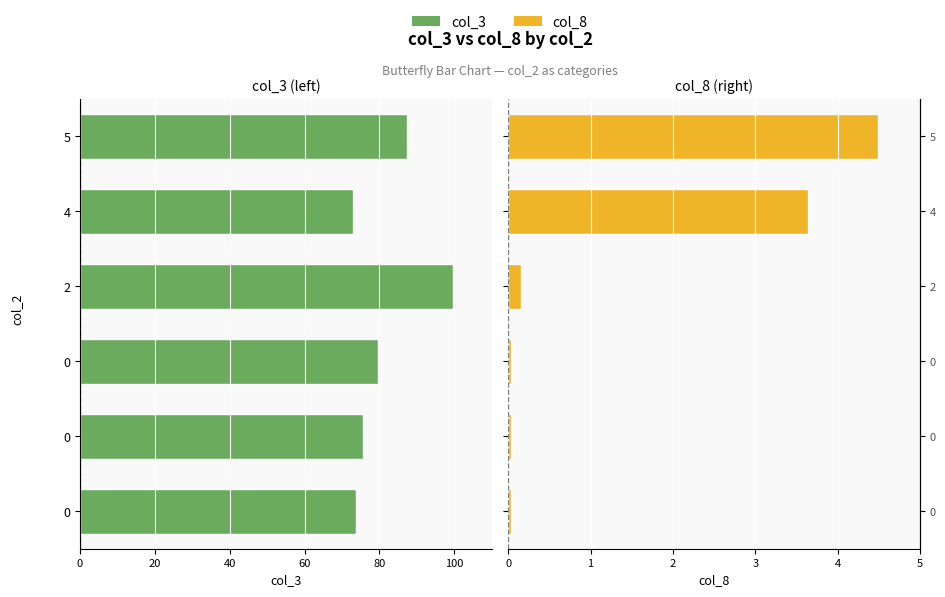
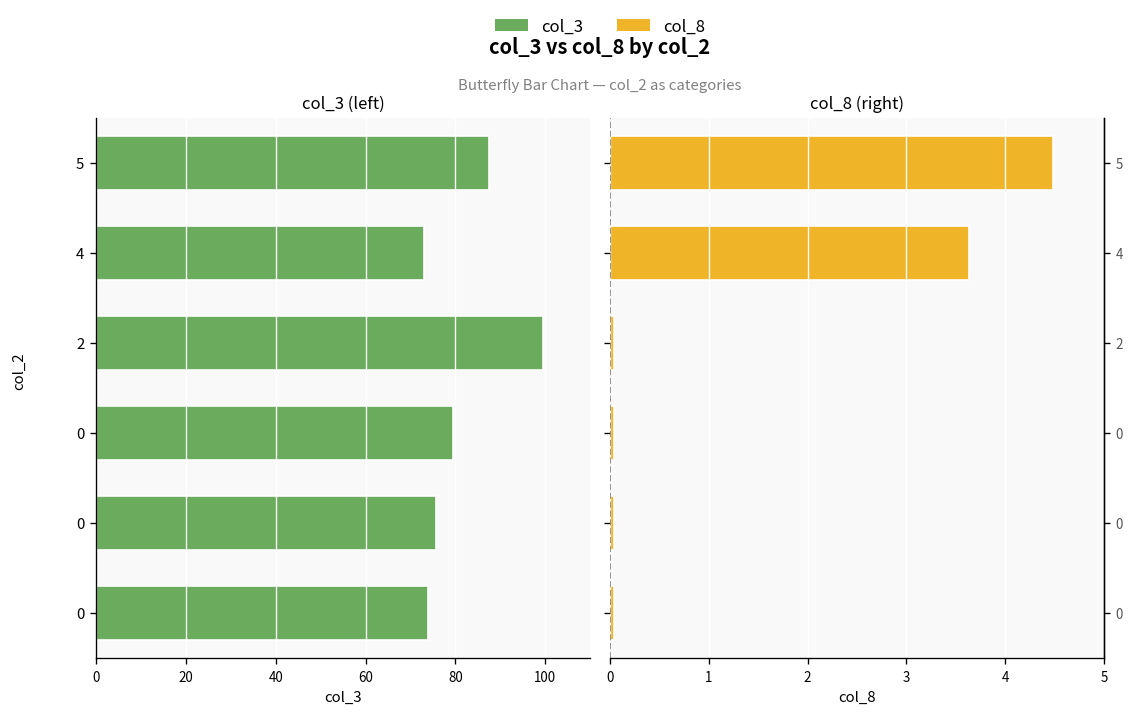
  {
    "col_8 (right)": {
      "5": 4.5,
      "4": 3.6,
-     "2": 0.2
+     "2": 0.0
    }
  }
